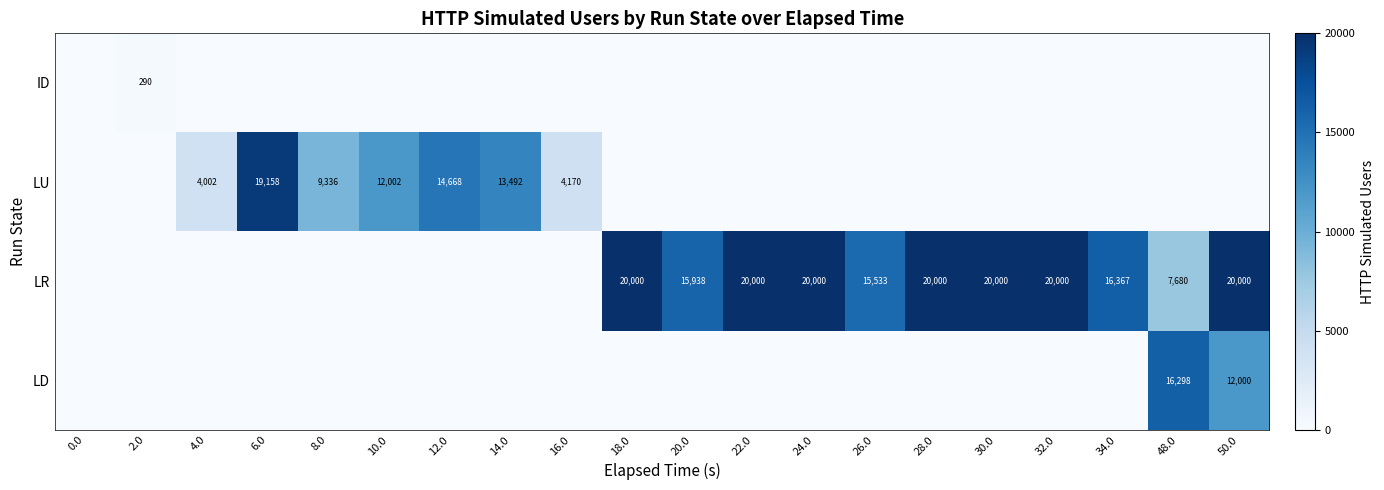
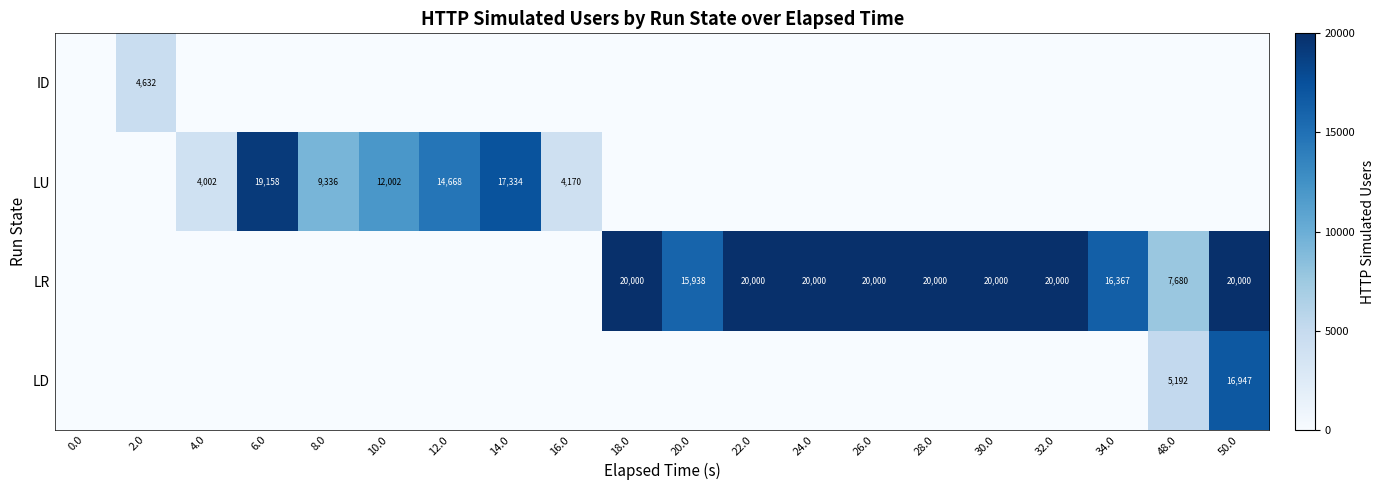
  {
    "ID": {
-     "2.0": "290"
+     "2.0": "4,632"
    },
    "LU": {
      "4.0": "4,002",
      "6.0": "19,158",
      "8.0": "9,336",
      "10.0": "12,002",
      "12.0": "14,668",
-     "14.0": "13,492",
+     "14.0": "17,334",
      "16.0": "4,170"
    },
    "LR": {
      "18.0": "20,000",
      "20.0": "15,938",
      "22.0": "20,000",
      "24.0": "20,000",
-     "26.0": "15,533",
+     "26.0": "20,000",
      "28.0": "20,000",
      "30.0": "20,000",
      "32.0": "20,000",
      "34.0": "16,367",
      "48.0": "7,680",
      "50.0": "20,000"
    },
    "LD": {
-     "48.0": "16,298",
-     "50.0": "12,000"
+     "48.0": "5,192",
+     "50.0": "16,947"
    }
  }
